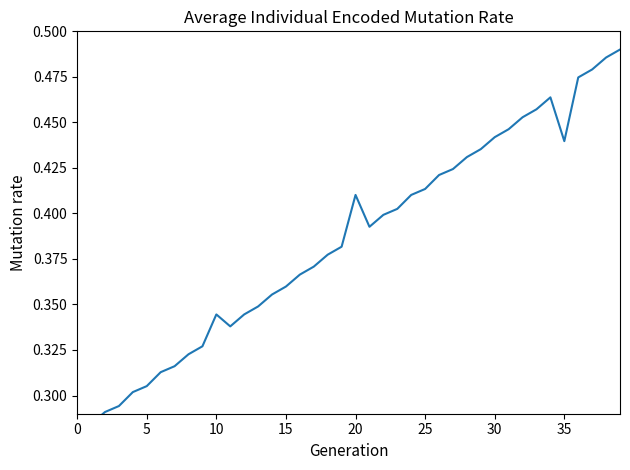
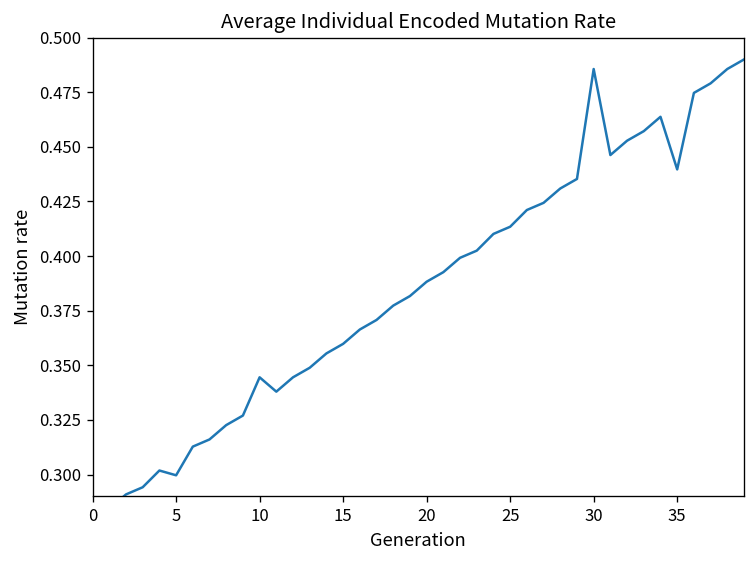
  {
-   "5": 0.305,
+   "5": 0.300,
    "10": 0.345,
    "15": 0.360,
-   "20": 0.410,
+   "20": 0.388,
    "25": 0.413,
-   "30": 0.442,
+   "30": 0.486,
    "35": 0.440
  }
